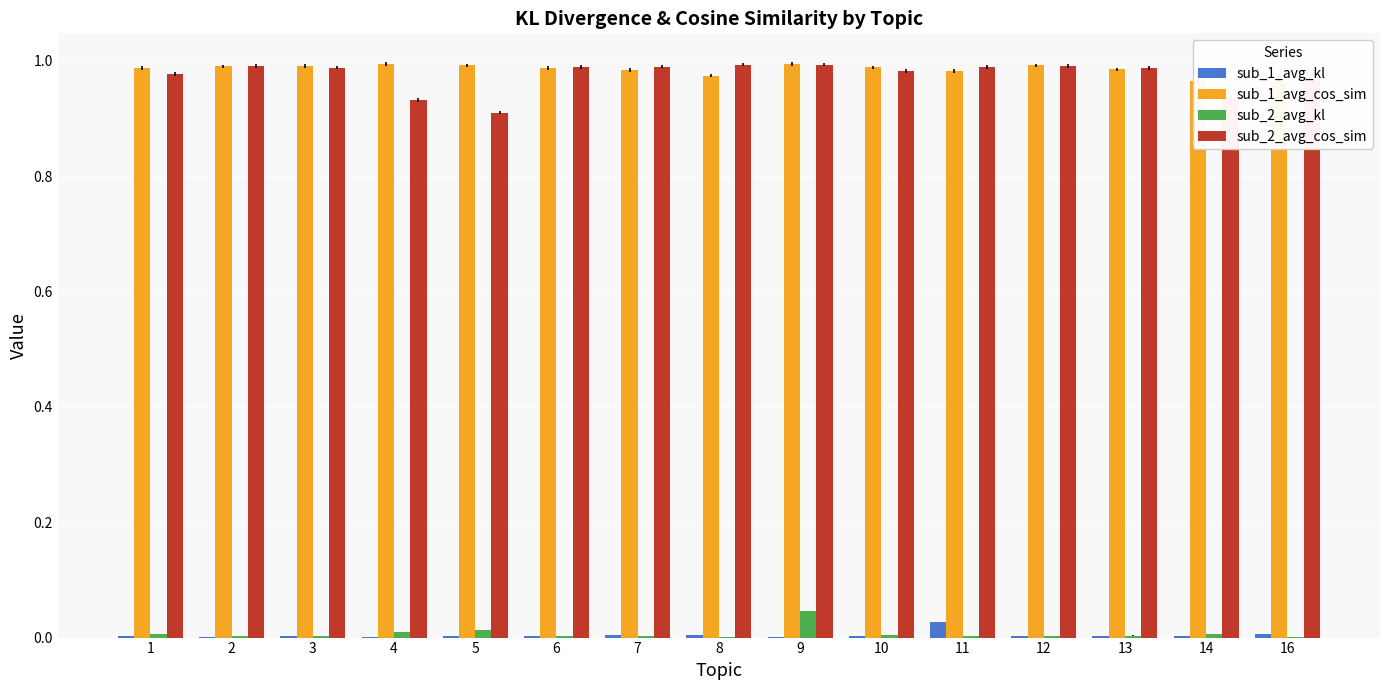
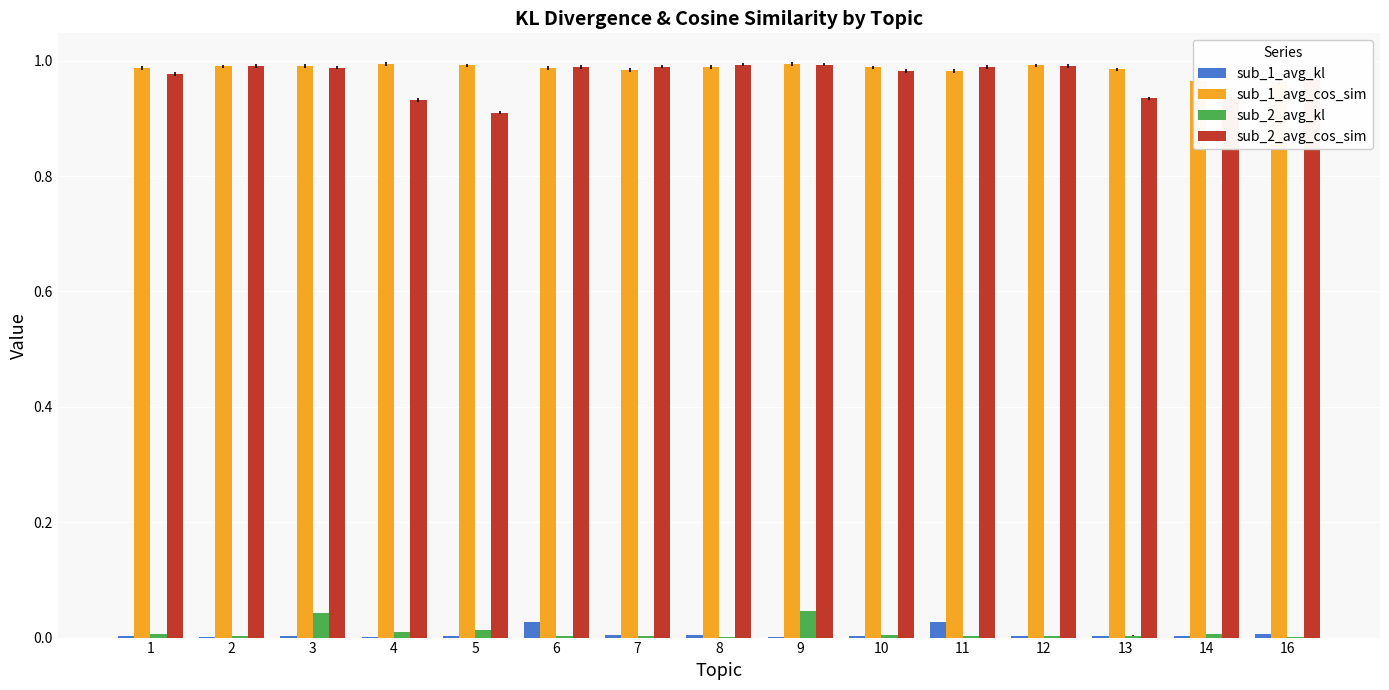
  {
    "sub_1_avg_kl": {
-     "6": 0.00,
+     "6": 0.03,
      "11": 0.03,
      "16": 0.01
    },
    "sub_1_avg_cos_sim": {
      "1": 0.99,
      "2": 0.99,
      "3": 0.99,
      "4": 0.99,
      "5": 0.99,
      "6": 0.99,
      "7": 0.98,
-     "8": 0.97,
+     "8": 0.99,
      "9": 0.99,
      "10": 0.99,
      "11": 0.98,
      "12": 0.99,
      "13": 0.98
    },
    "sub_2_avg_kl": {
      "1": 0.01,
-     "3": 0.00,
+     "3": 0.04,
      "4": 0.01,
      "5": 0.01,
      "9": 0.05,
      "14": 0.01
    },
    "sub_2_avg_cos_sim": {
      "1": 0.98,
      "2": 0.99,
      "3": 0.99,
      "4": 0.93,
      "5": 0.91,
      "6": 0.99,
      "7": 0.99,
      "8": 0.99,
      "9": 0.99,
      "10": 0.98,
      "11": 0.99,
      "12": 0.99,
-     "13": 0.99
+     "13": 0.93
    }
  }
